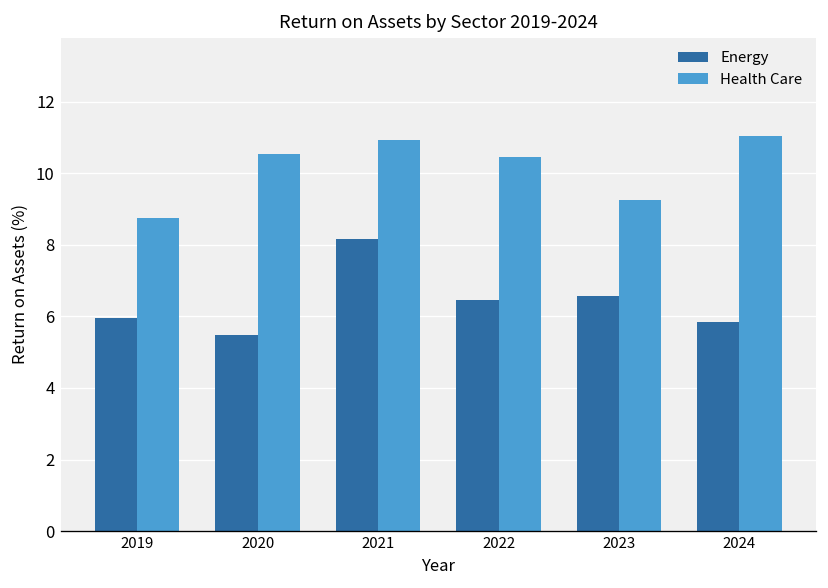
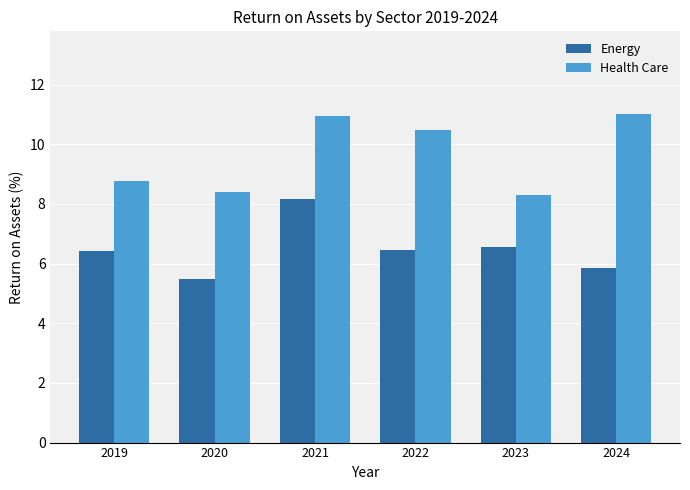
  {
    "Energy": {
-     "2019": 5.9,
+     "2019": 6.4,
      "2020": 5.5,
      "2021": 8.2,
      "2022": 6.5,
      "2023": 6.6,
      "2024": 5.8
    },
    "Health Care": {
      "2019": 8.8,
-     "2020": 10.5,
+     "2020": 8.4,
      "2021": 10.9,
      "2022": 10.5,
-     "2023": 9.3,
+     "2023": 8.3,
      "2024": 11.0
    }
  }
